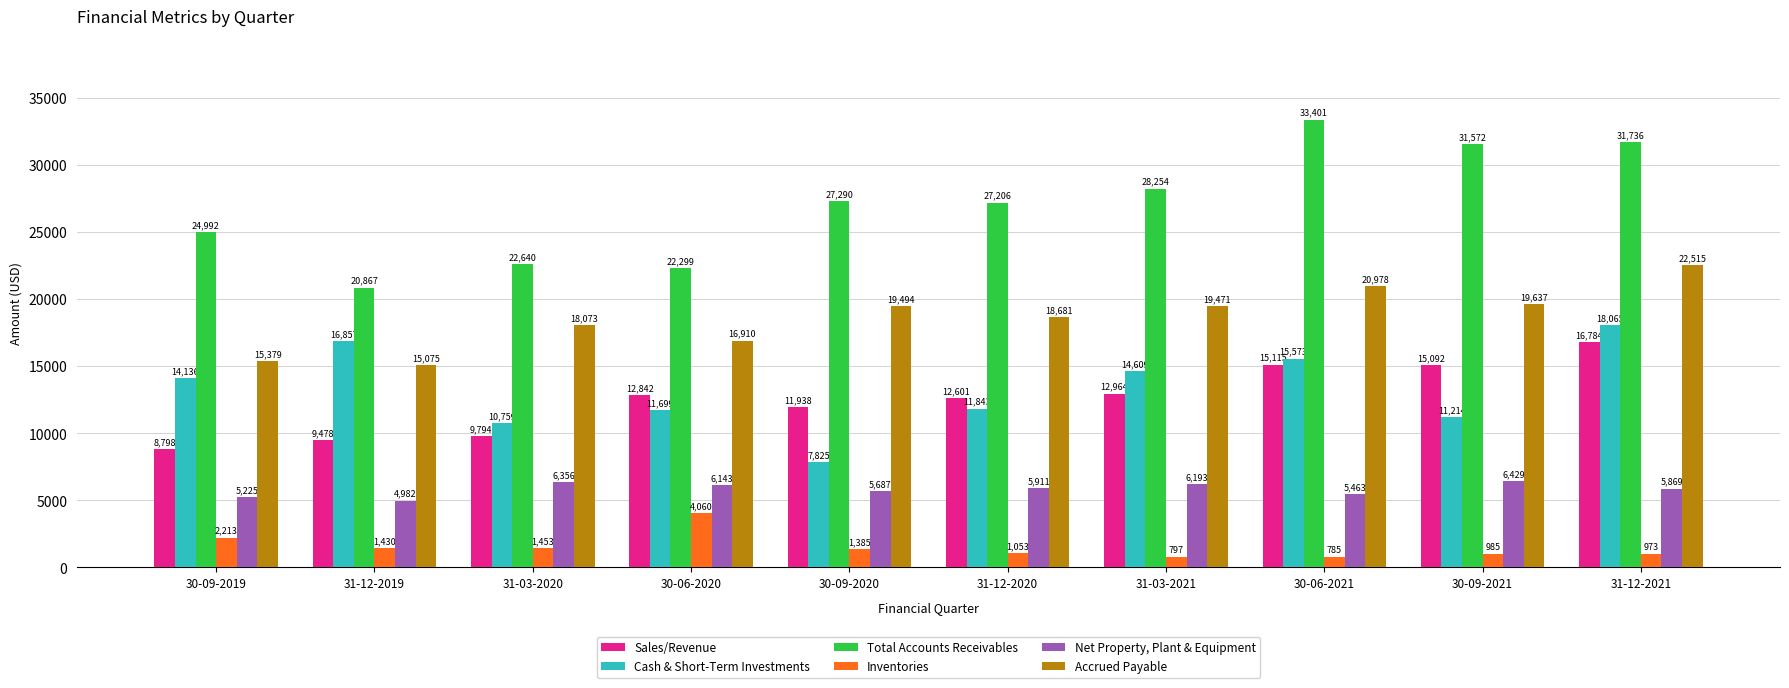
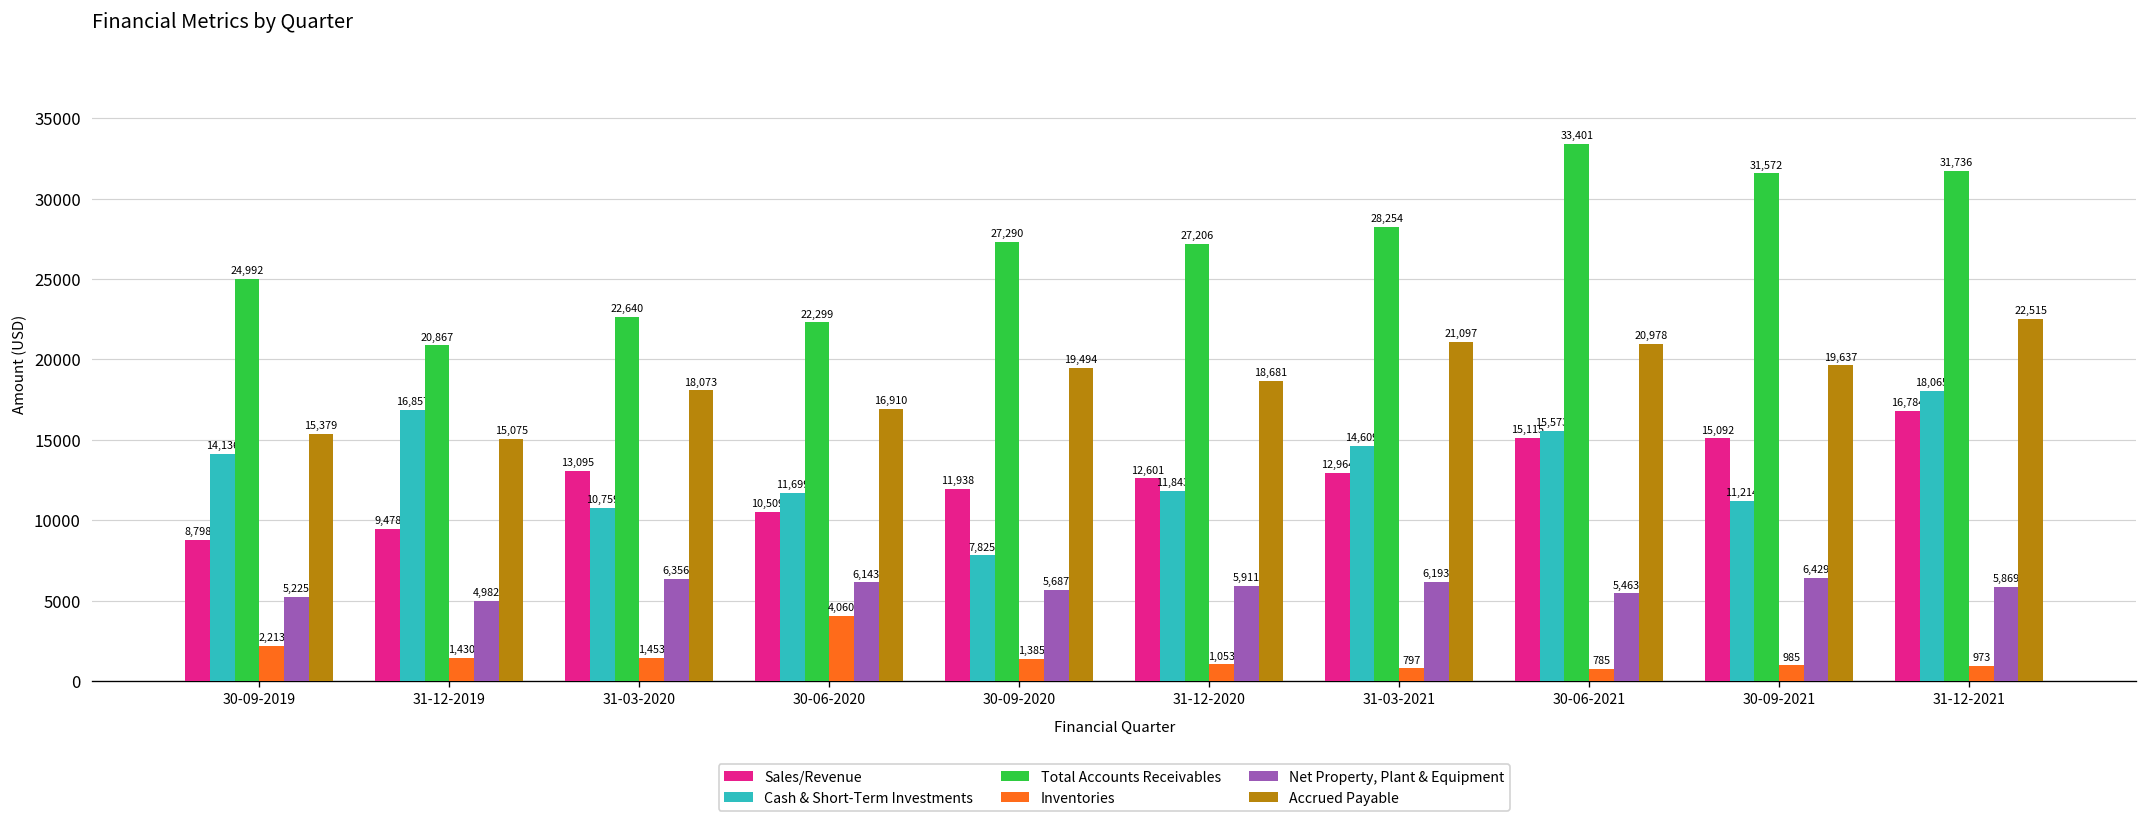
  {
    "Sales/Revenue": {
      "30-09-2019": "8,798",
-     "31-03-2020": "9,794",
-     "30-06-2020": "12,842",
+     "31-03-2020": "13,095",
+     "30-06-2020": "10,509",
      "30-09-2020": "11,938",
      "31-12-2020": "12,601",
      "31-03-2021": "12,964",
      "30-06-2021": "15,115",
      "30-09-2021": "15,092",
      "31-12-2021": "16,784"
    },
    "Cash & Short-Term Investments": {
      "30-09-2019": "14,136",
      "31-12-2019": "16,857",
      "31-03-2020": "10,759",
      "30-06-2020": "11,699",
      "30-09-2020": "7,825",
      "31-12-2020": "11,843",
      "31-03-2021": "14,609",
      "30-06-2021": "15,573",
      "30-09-2021": "11,214",
      "31-12-2021": "18,065"
    },
    "Total Accounts Receivables": {
      "30-09-2019": "24,992",
      "31-12-2019": "20,867",
      "31-03-2020": "22,640",
      "30-06-2020": "22,299",
      "30-09-2020": "27,290",
      "31-12-2020": "27,206",
      "31-03-2021": "28,254",
      "30-06-2021": "33,401",
      "30-09-2021": "31,572"
    },
    "Inventories": {
      "30-09-2019": "2,213",
      "31-12-2019": "1,430",
      "31-03-2020": "1,453",
      "30-06-2020": "4,060",
      "30-09-2020": "1,385",
      "31-12-2020": "1,053",
      "31-03-2021": "797",
      "30-06-2021": "785",
      "30-09-2021": "985",
      "31-12-2021": "973"
    },
    "Net Property, Plant & Equipment": {
      "30-09-2019": "5,225",
      "31-12-2019": "4,982",
      "31-03-2020": "6,356",
      "30-06-2020": "6,143",
      "30-09-2020": "5,687",
      "31-12-2020": "5,911",
      "31-03-2021": "6,193",
      "30-06-2021": "5,463",
      "30-09-2021": "6,429",
      "31-12-2021": "5,869"
    },
    "Accrued Payable": {
      "30-09-2019": "15,379",
      "31-12-2019": "15,075",
      "31-03-2020": "18,073",
      "30-06-2020": "16,910",
      "30-09-2020": "19,494",
      "31-12-2020": "18,681",
-     "31-03-2021": "19,471",
+     "31-03-2021": "21,097",
      "30-06-2021": "20,978",
      "30-09-2021": "19,637",
      "31-12-2021": "22,515"
    }
  }
